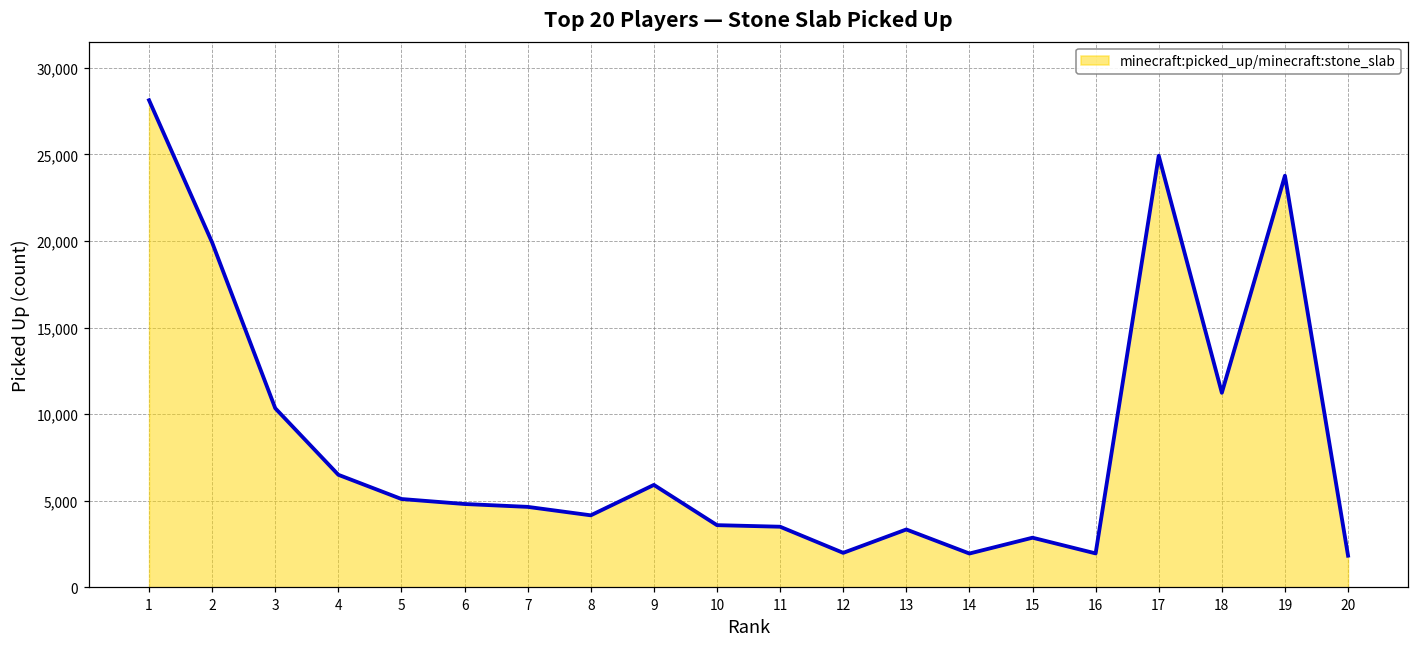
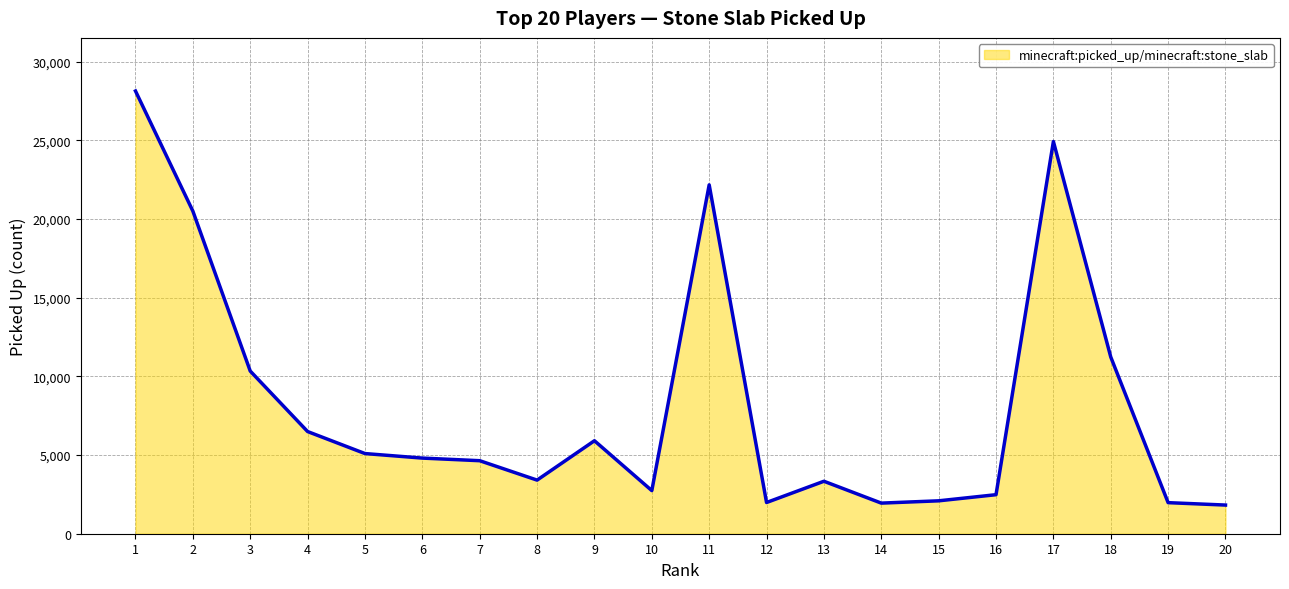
  {
    "1": "28,100",
-   "2": "19,900",
+   "2": "20,500",
    "3": "10,300",
    "4": "6,500",
    "5": "5,100",
    "6": "4,800",
    "7": "4,600",
-   "8": "4,200",
+   "8": "3,400",
    "9": "5,900",
-   "10": "3,600",
-   "11": "3,500",
+   "10": "2,700",
+   "11": "22,200",
    "12": "2,000",
    "13": "3,300",
    "14": "1,900",
-   "15": "2,900",
-   "16": "2,000",
+   "15": "2,100",
+   "16": "2,500",
    "17": "24,900",
    "18": "11,200",
-   "19": "23,800",
+   "19": "2,000",
    "20": "1,800"
  }
